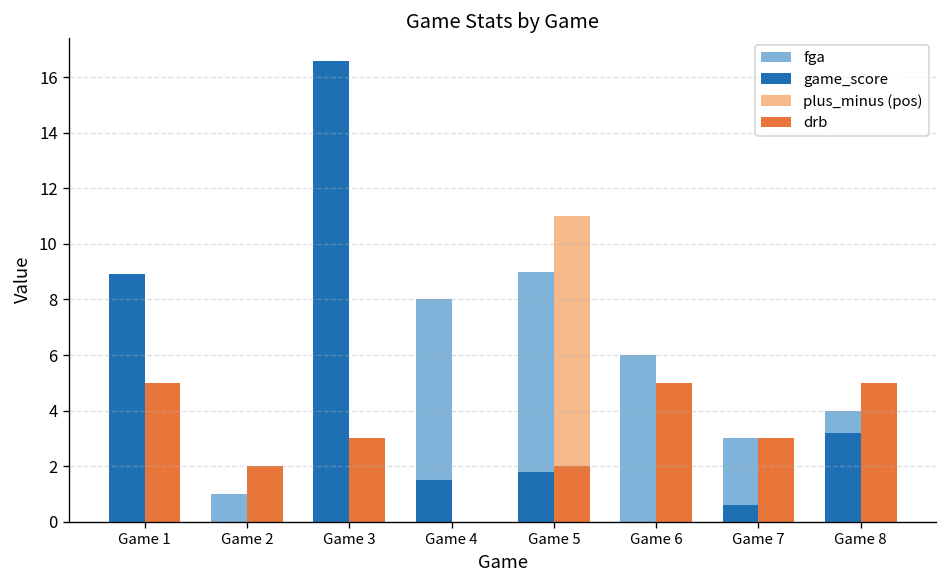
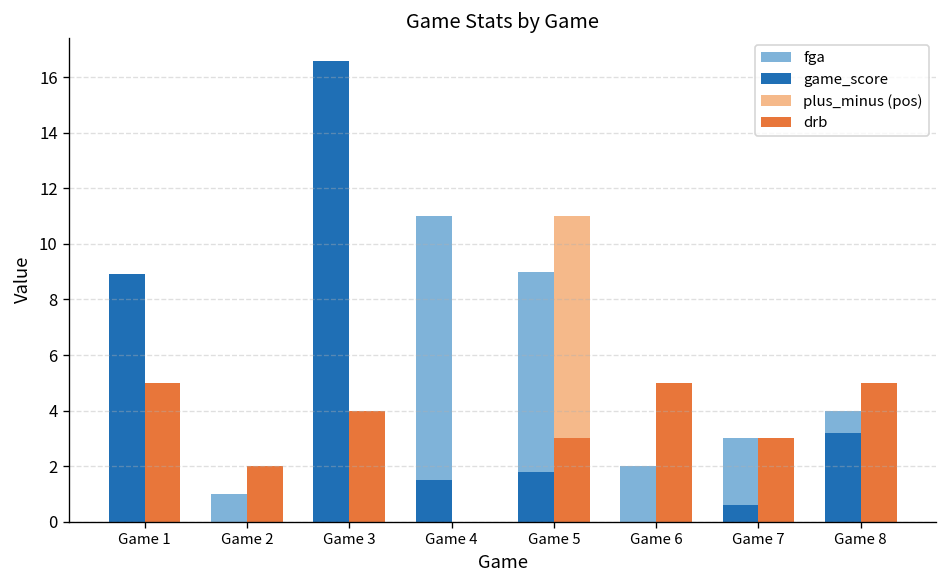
  {
    "fga": {
      "Game 2": 1,
-     "Game 4": 8,
+     "Game 4": 11,
      "Game 5": 9,
-     "Game 6": 6,
+     "Game 6": 2,
      "Game 7": 3,
      "Game 8": 4
    },
    "game_score": {
      "Game 1": 9,
      "Game 2": 0,
      "Game 3": 16.6,
      "Game 6": 0
    },
    "plus_minus (pos)": {
      "Game 1": 0,
      "Game 2": 0,
      "Game 3": 0,
      "Game 4": 0,
      "Game 5": 11,
      "Game 6": 0,
      "Game 7": 0,
      "Game 8": 5
    },
    "drb": {
      "Game 1": 5,
      "Game 2": 2,
-     "Game 3": 3,
+     "Game 3": 4,
      "Game 4": 0,
-     "Game 5": 2,
+     "Game 5": 3,
      "Game 6": 5,
      "Game 7": 3,
      "Game 8": 5
    }
  }
